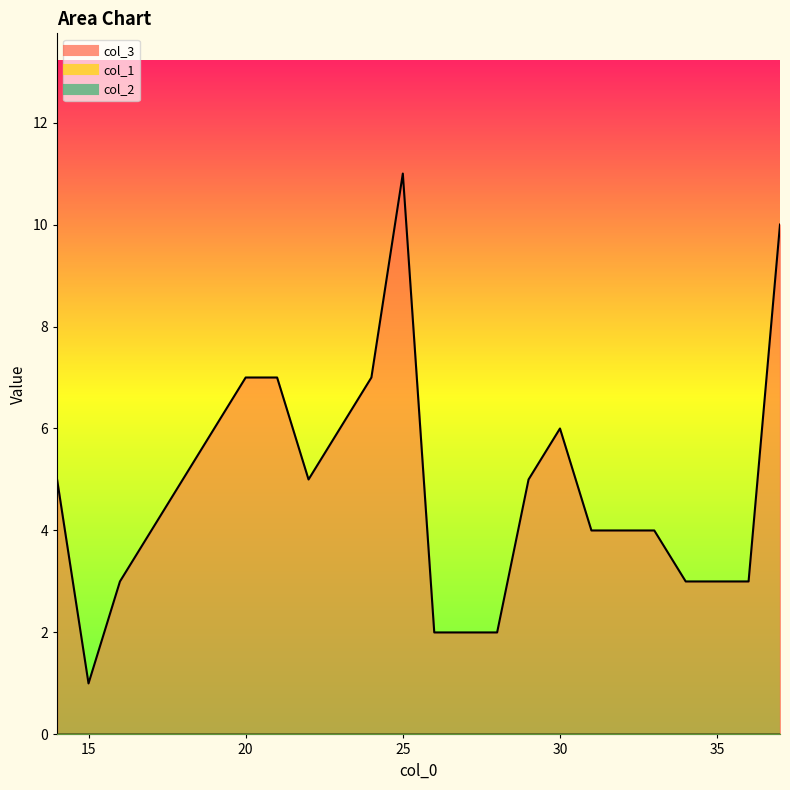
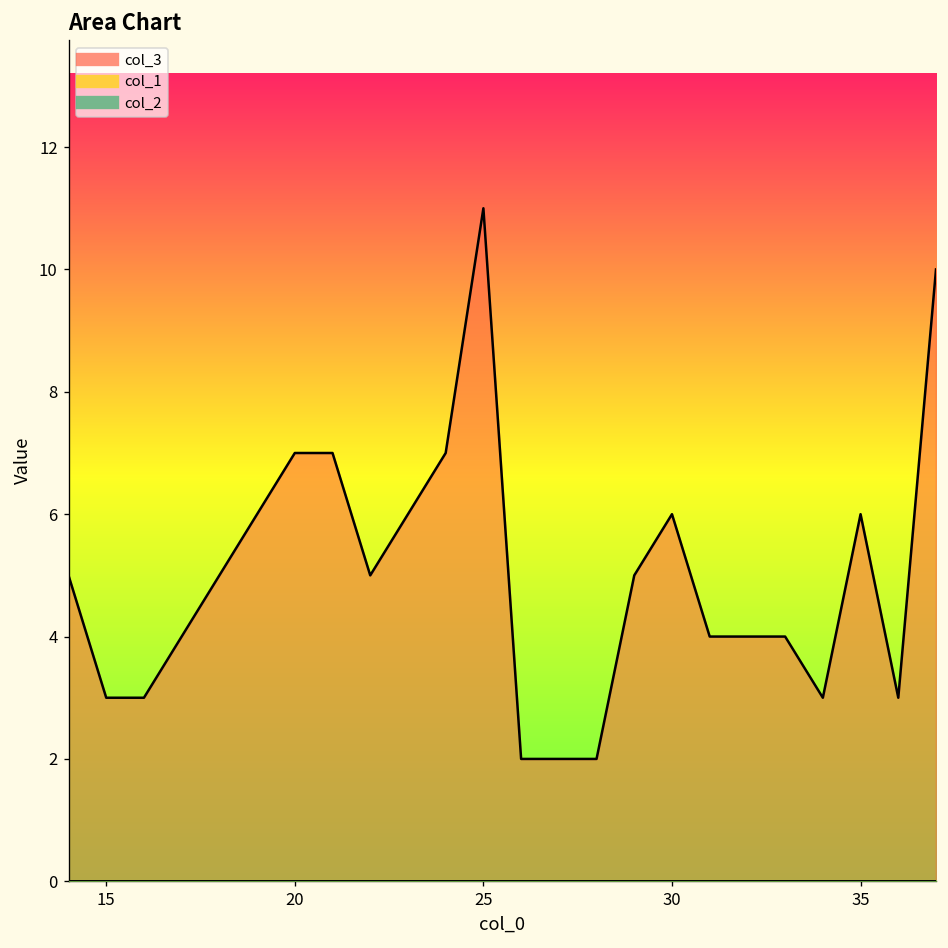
  {
    "col_3": {
-     "15": 1,
+     "15": 3,
      "20": 7,
      "25": 11,
      "30": 6,
-     "35": 3
+     "35": 6
    },
    "col_2": {
      "15": 0,
      "20": 0,
      "25": 0,
      "30": 0,
      "35": 0
    }
  }
